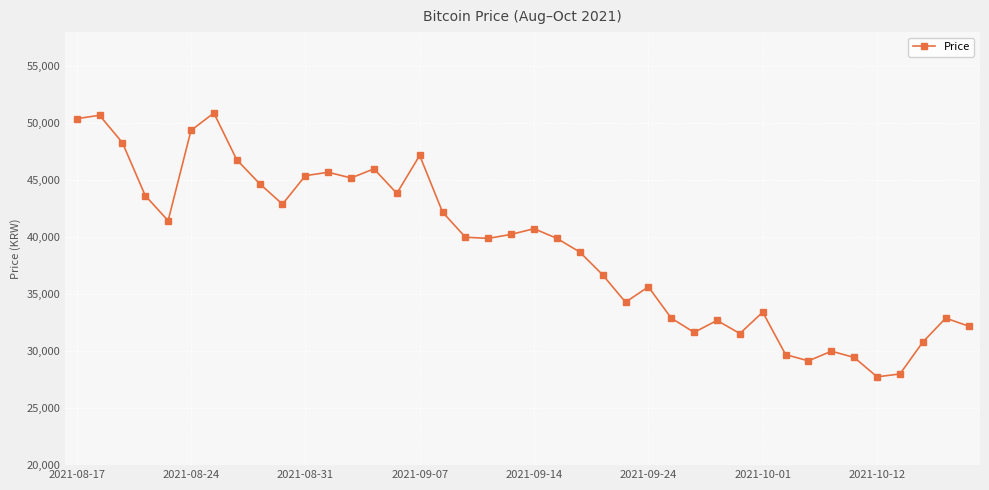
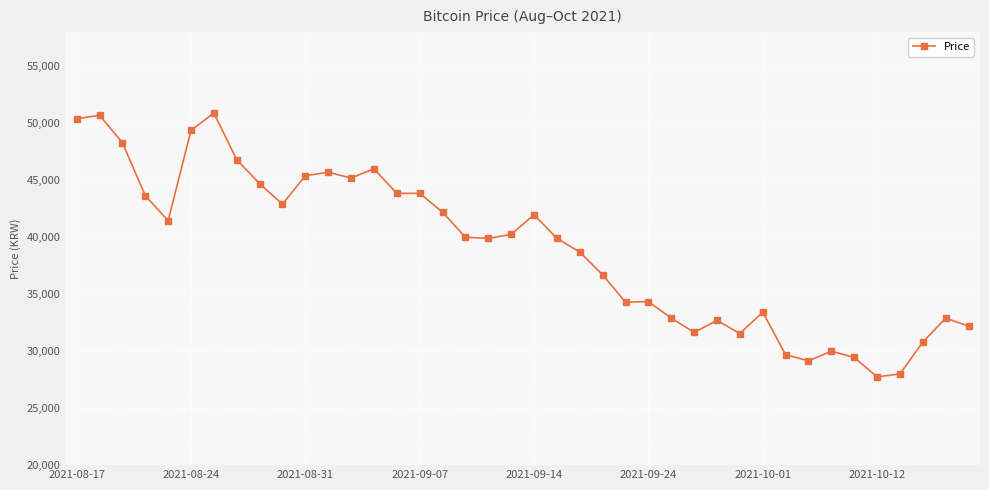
  {
    "2021-08-17": "50,400",
    "2021-08-24": "49,400",
    "2021-08-31": "45,400",
-   "2021-09-07": "47,200",
-   "2021-09-14": "40,800",
-   "2021-09-24": "35,600",
+   "2021-09-07": "43,900",
+   "2021-09-14": "42,000",
+   "2021-09-24": "34,400",
    "2021-10-01": "33,400",
    "2021-10-12": "27,800"
  }
